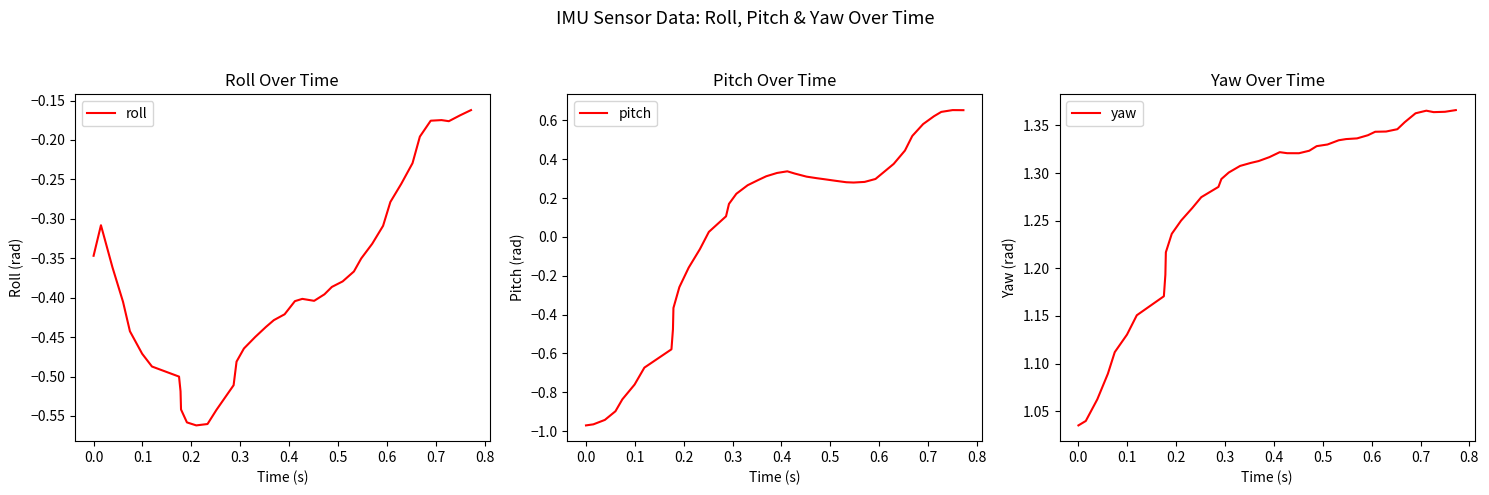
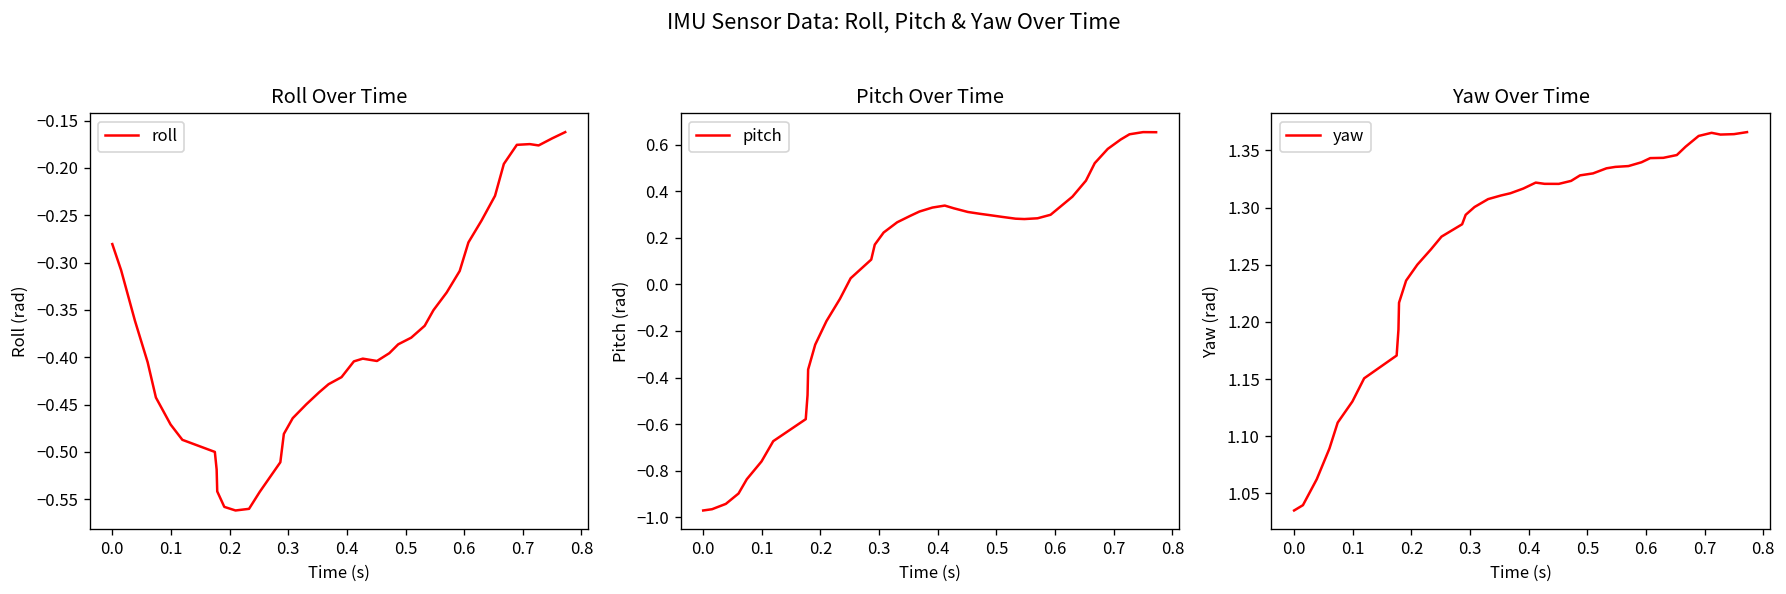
  {
    "Roll Over Time": {
-     "0.0": -0.35
+     "0.0": -0.28
    },
    "Pitch Over Time": {
      "0.0": -0.97
    },
    "Yaw Over Time": {
      "0.0": 1.04
    }
  }
